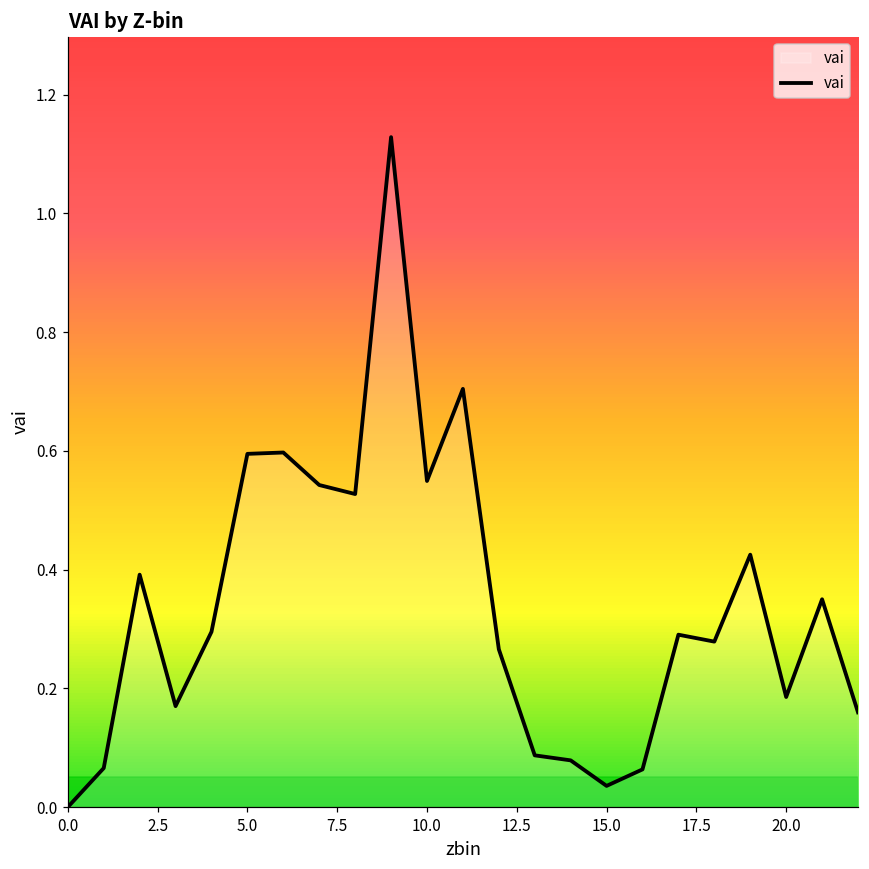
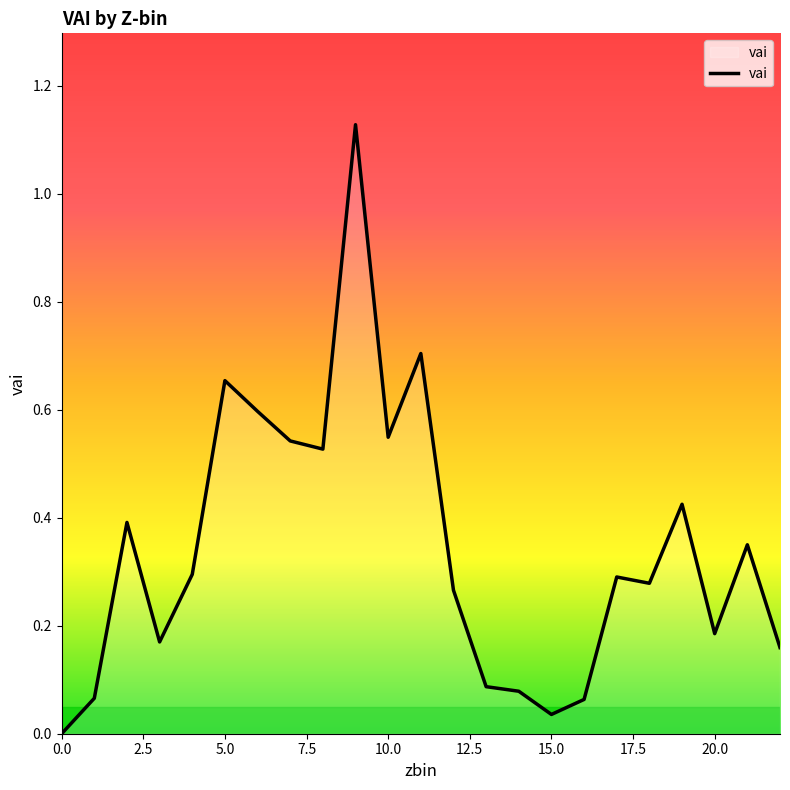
  {
-   "5.0": 0.59,
+   "5.0": 0.65,
    "10.0": 0.55,
    "20.0": 0.19
  }
